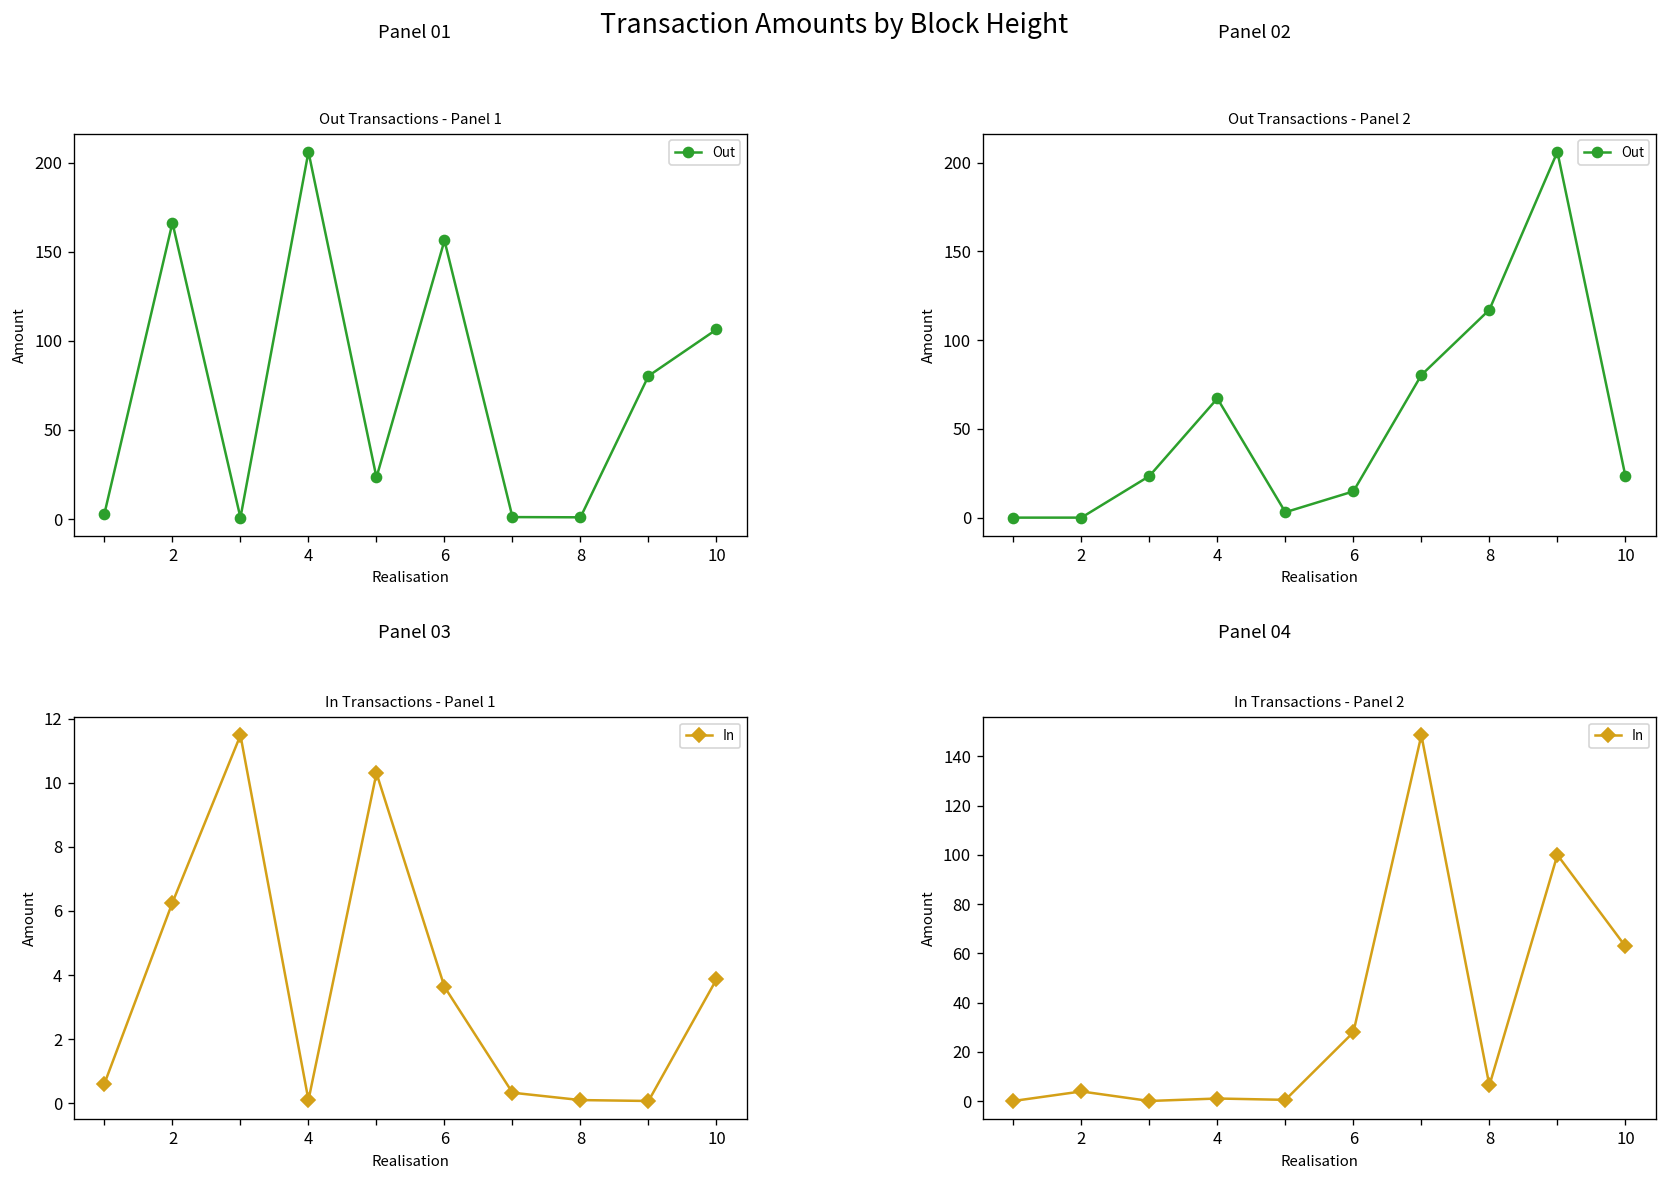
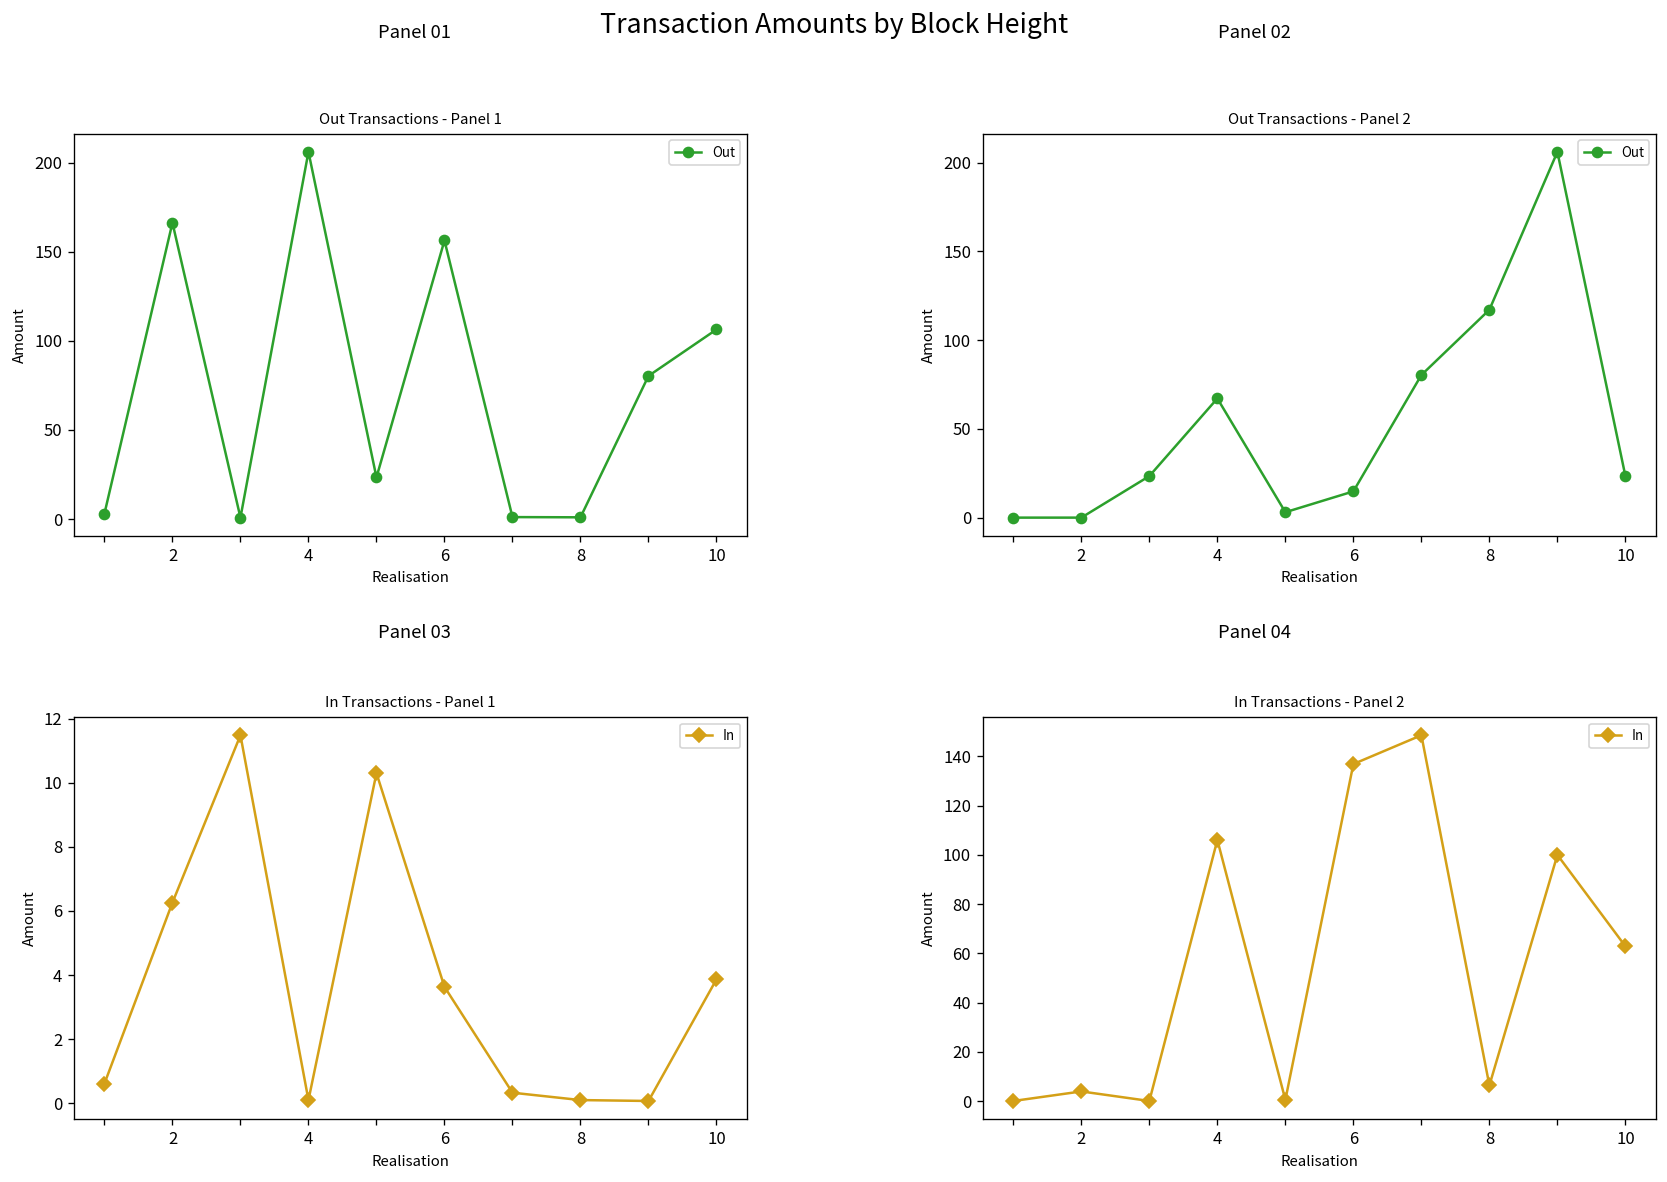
  {
    "Out Transactions - Panel 1": {
      "2": 166,
      "4": 206,
      "6": 156,
      "8": 1,
      "10": 106
    },
    "Out Transactions - Panel 2": {
      "2": 0,
      "4": 67,
      "6": 15,
      "8": 117,
      "10": 23
    },
    "In Transactions - Panel 1": {
      "2": 6.3,
      "4": 0.1,
      "6": 3.6,
      "8": 0.1,
      "10": 3.9
    },
    "In Transactions - Panel 2": {
      "2": 4,
-     "4": 1,
-     "6": 28,
+     "4": 106,
+     "6": 137,
      "8": 6,
      "10": 63
    }
  }
